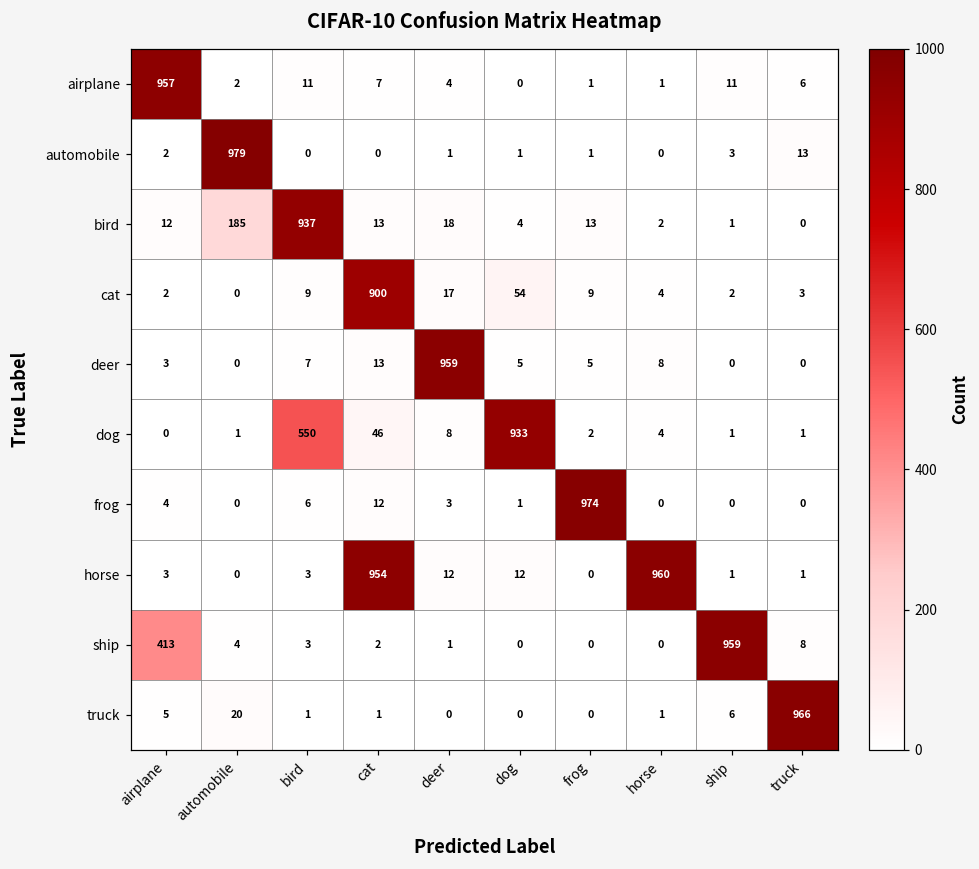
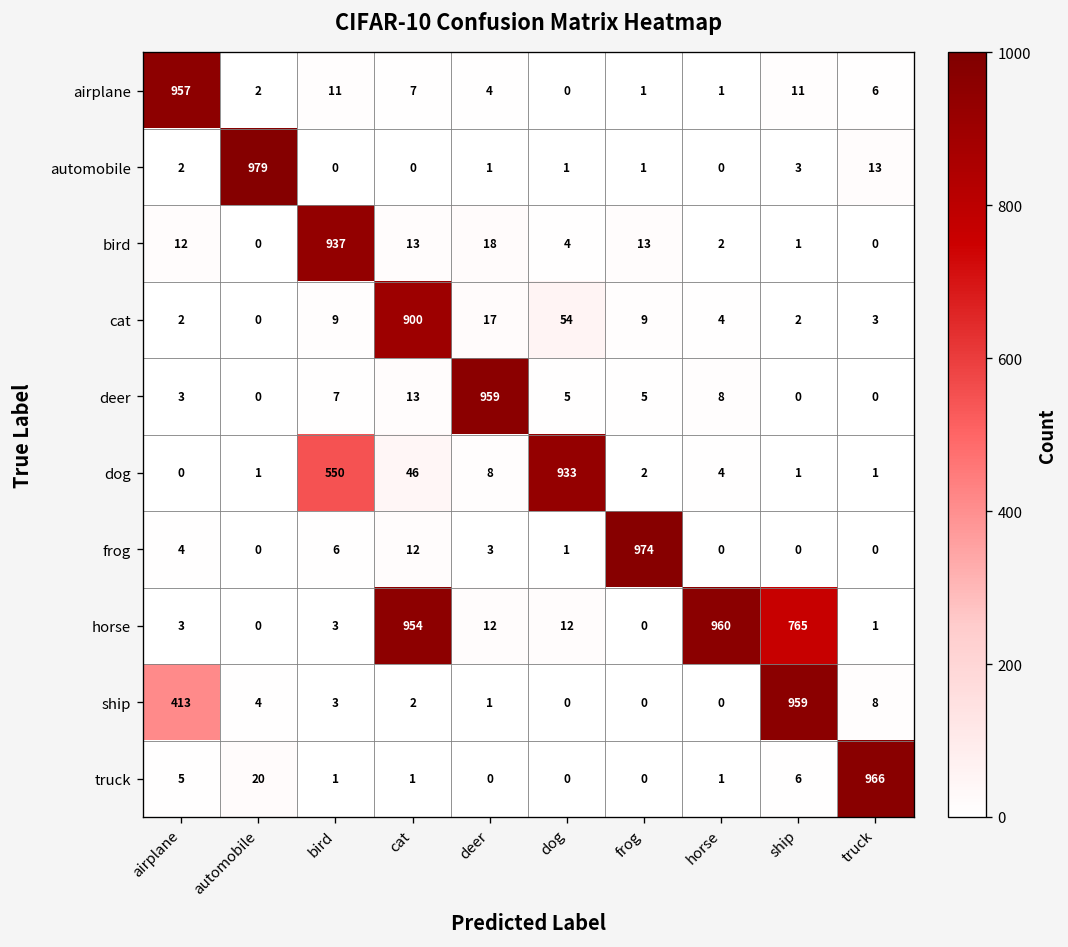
  {
    "airplane": {
      "airplane": 957,
      "automobile": 2,
      "bird": 11,
      "cat": 7,
      "deer": 4,
      "dog": 0,
      "frog": 1,
      "horse": 1,
      "ship": 11,
      "truck": 6
    },
    "automobile": {
      "airplane": 2,
      "automobile": 979,
      "bird": 0,
      "cat": 0,
      "deer": 1,
      "dog": 1,
      "frog": 1,
      "horse": 0,
      "ship": 3,
      "truck": 13
    },
    "bird": {
      "airplane": 12,
-     "automobile": 185,
+     "automobile": 0,
      "bird": 937,
      "cat": 13,
      "deer": 18,
      "dog": 4,
      "frog": 13,
      "horse": 2,
      "ship": 1,
      "truck": 0
    },
    "cat": {
      "airplane": 2,
      "automobile": 0,
      "bird": 9,
      "cat": 900,
      "deer": 17,
      "dog": 54,
      "frog": 9,
      "horse": 4,
      "ship": 2,
      "truck": 3
    },
    "deer": {
      "airplane": 3,
      "automobile": 0,
      "bird": 7,
      "cat": 13,
      "deer": 959,
      "dog": 5,
      "frog": 5,
      "horse": 8,
      "ship": 0,
      "truck": 0
    },
    "dog": {
      "airplane": 0,
      "automobile": 1,
      "bird": 550,
      "cat": 46,
      "deer": 8,
      "dog": 933,
      "frog": 2,
      "horse": 4,
      "ship": 1,
      "truck": 1
    },
    "frog": {
      "airplane": 4,
      "automobile": 0,
      "bird": 6,
      "cat": 12,
      "deer": 3,
      "dog": 1,
      "frog": 974,
      "horse": 0,
      "ship": 0,
      "truck": 0
    },
    "horse": {
      "airplane": 3,
      "automobile": 0,
      "bird": 3,
      "cat": 954,
      "deer": 12,
      "dog": 12,
      "frog": 0,
      "horse": 960,
-     "ship": 1,
+     "ship": 765,
      "truck": 1
    },
    "ship": {
      "airplane": 413,
      "automobile": 4,
      "bird": 3,
      "cat": 2,
      "deer": 1,
      "dog": 0,
      "frog": 0,
      "horse": 0,
      "ship": 959,
      "truck": 8
    },
    "truck": {
      "airplane": 5,
      "automobile": 20,
      "bird": 1,
      "cat": 1,
      "deer": 0,
      "dog": 0,
      "frog": 0,
      "horse": 1,
      "ship": 6,
      "truck": 966
    }
  }
